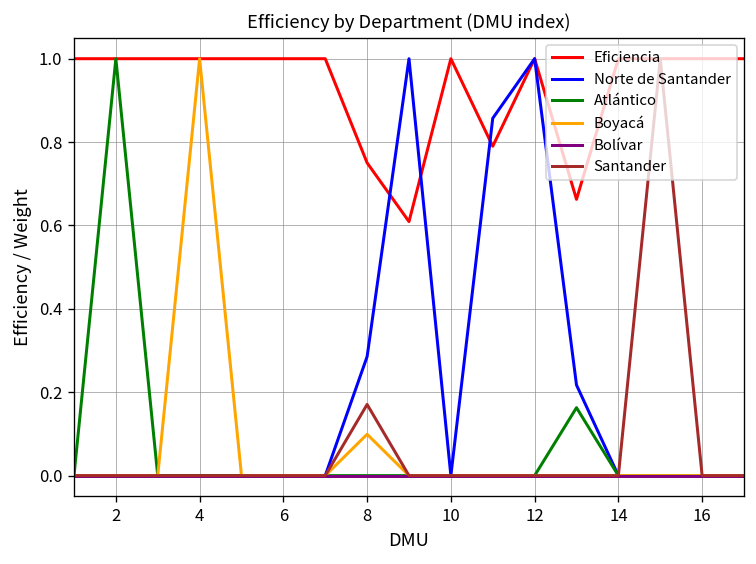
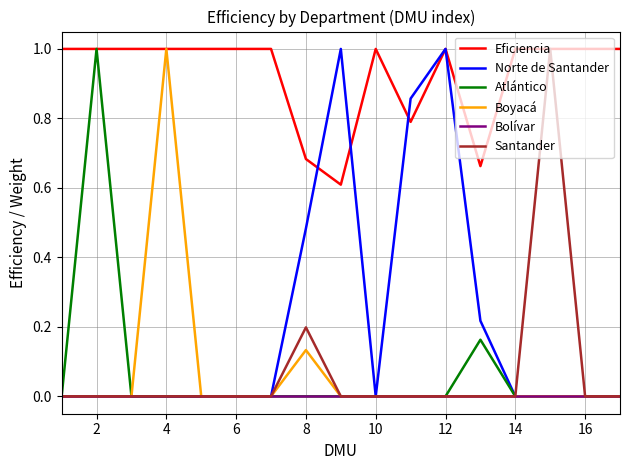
  {
    "Eficiencia": {
      "6": 1.00,
-     "8": 0.75,
+     "8": 0.68,
      "10": 1.00
    },
    "Norte de Santander": {
-     "8": 0.29
+     "8": 0.48
    },
    "Boyacá": {
-     "8": 0.10
+     "8": 0.13
    },
    "Santander": {
-     "8": 0.17
+     "8": 0.20
    }
  }
